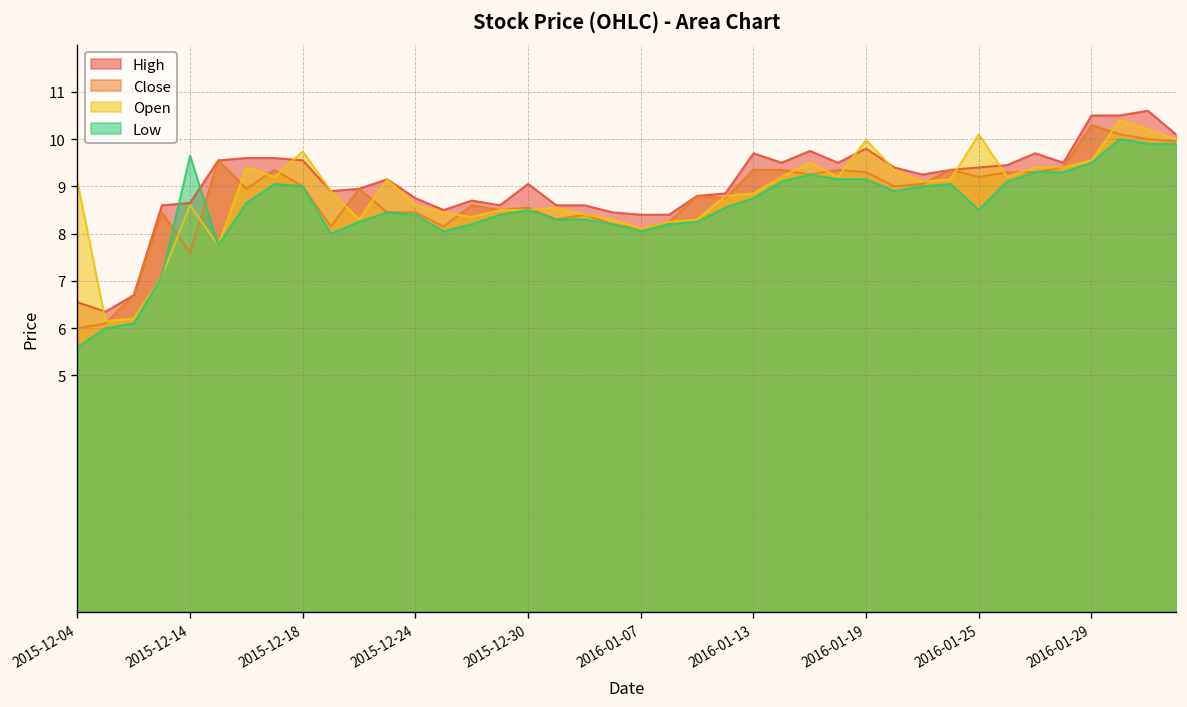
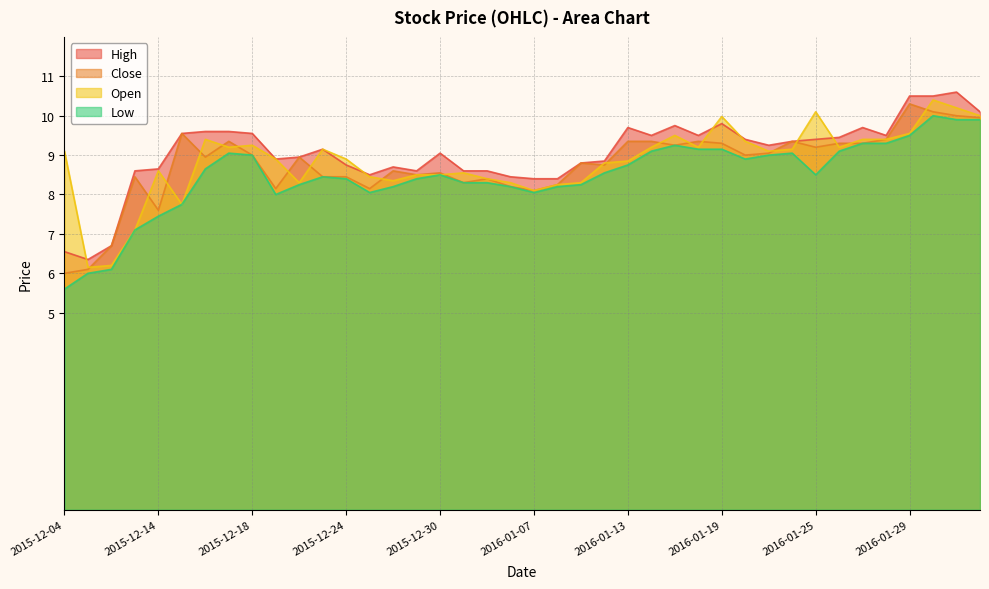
  {
    "Open": {
      "2015-12-04": 9.1,
-     "2015-12-18": 9.7,
-     "2015-12-24": 8.6,
+     "2015-12-18": 9.3,
+     "2015-12-24": 8.9,
      "2016-01-13": 8.9,
      "2016-01-19": 10.0,
      "2016-01-25": 10.1
    },
    "Low": {
      "2015-12-04": 5.6,
-     "2015-12-14": 9.7,
+     "2015-12-14": 7.5,
      "2016-01-13": 8.8,
      "2016-01-19": 9.2,
      "2016-01-25": 8.5
    }
  }
